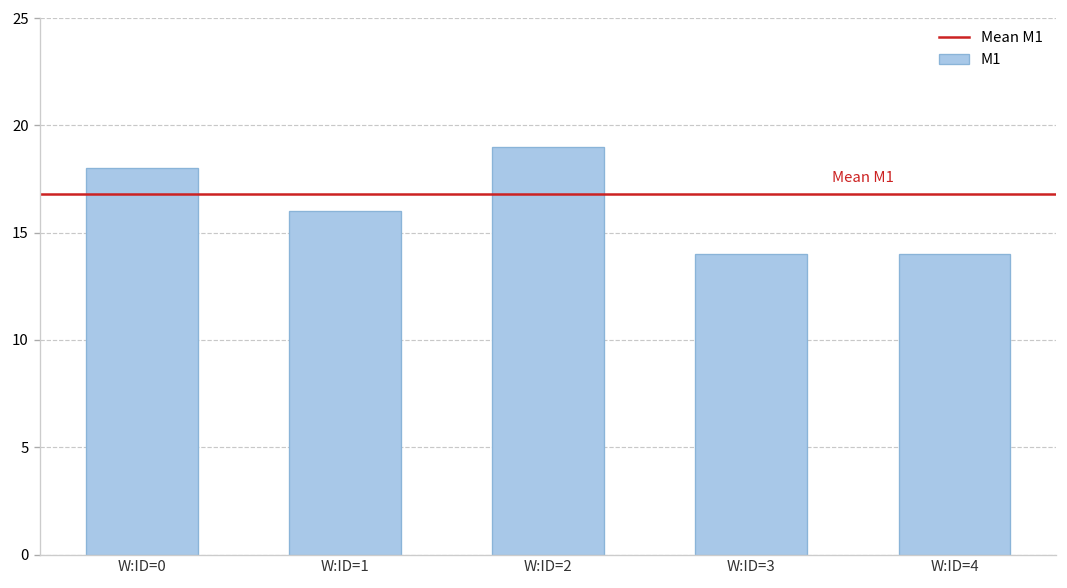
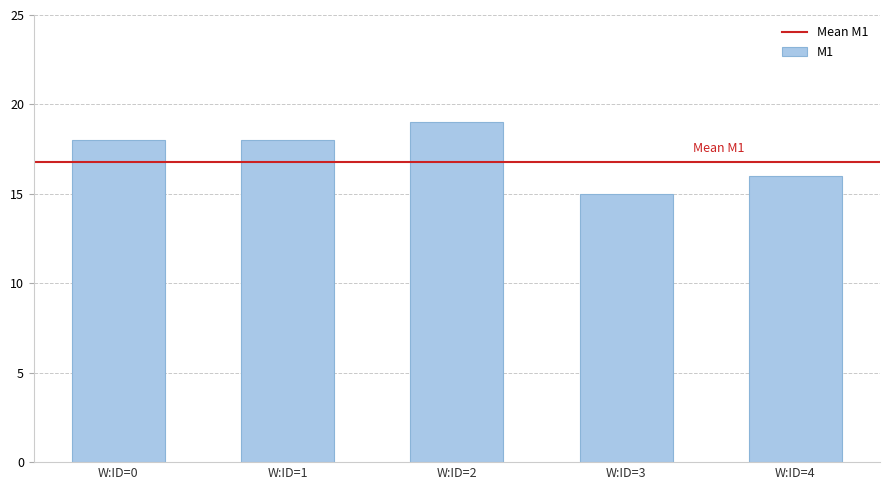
  {
    "W:ID=0": 18,
-   "W:ID=1": 16,
+   "W:ID=1": 18,
    "W:ID=2": 19,
-   "W:ID=3": 14,
-   "W:ID=4": 14
+   "W:ID=3": 15,
+   "W:ID=4": 16
  }
